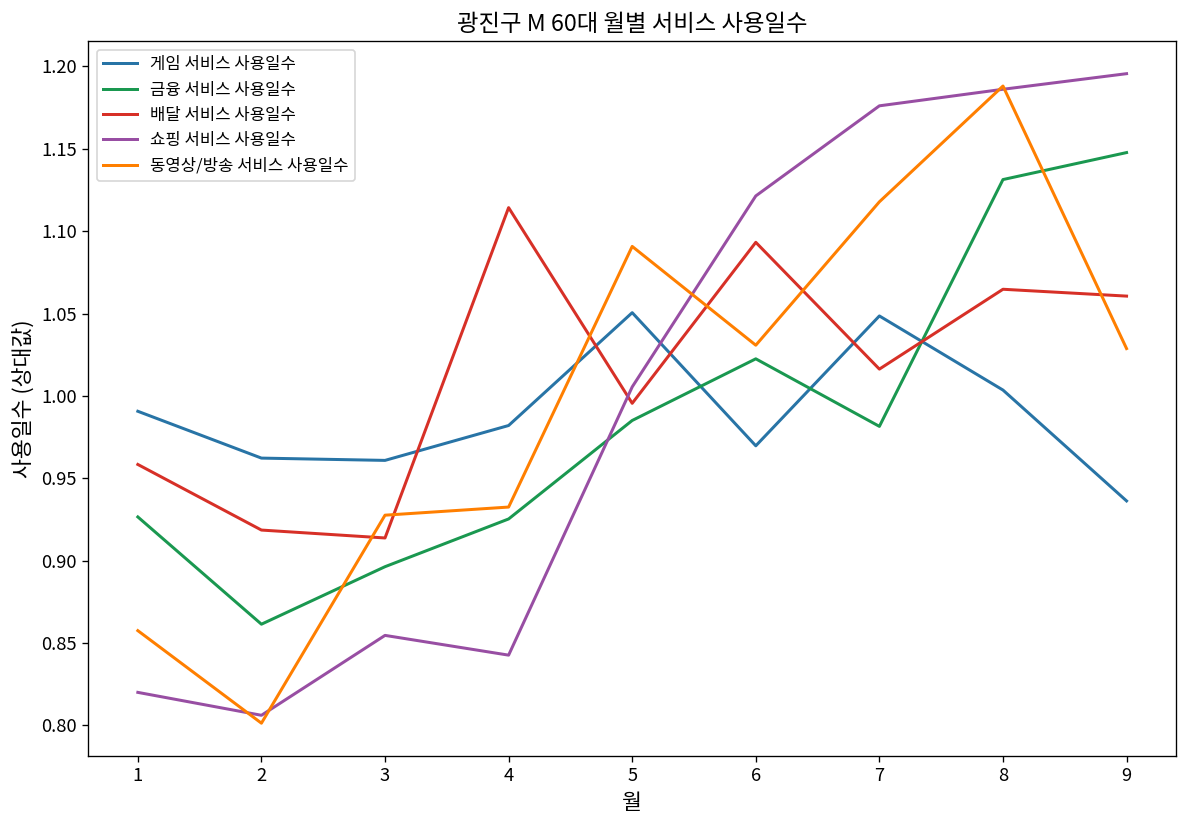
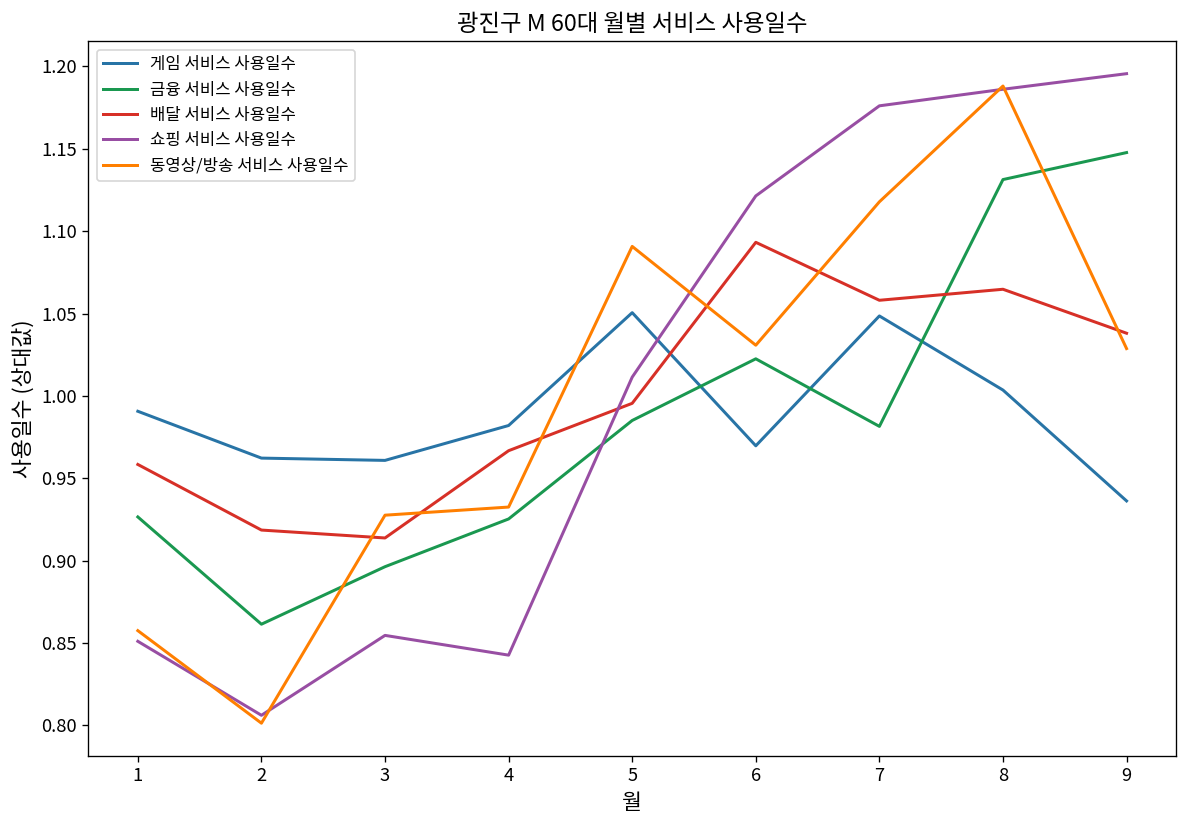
  {
    "게임 서비스 사용일수": {
      "1": 0.991,
      "2": 0.962,
      "3": 0.961,
      "4": 0.982,
      "5": 1.051,
      "6": 0.970,
      "7": 1.049,
      "8": 1.004,
      "9": 0.936
    },
    "금융 서비스 사용일수": {
      "1": 0.926,
      "2": 0.861,
      "3": 0.896,
      "4": 0.925,
      "5": 0.985,
      "6": 1.022,
      "7": 0.981,
      "8": 1.131,
      "9": 1.148
    },
    "배달 서비스 사용일수": {
      "1": 0.958,
      "2": 0.919,
      "3": 0.914,
-     "4": 1.114,
+     "4": 0.967,
      "5": 0.995,
      "6": 1.093,
-     "7": 1.016,
+     "7": 1.058,
      "8": 1.065,
-     "9": 1.061
+     "9": 1.038
    },
    "쇼핑 서비스 사용일수": {
-     "1": 0.820,
+     "1": 0.851,
      "2": 0.806,
      "3": 0.855,
      "4": 0.843,
-     "5": 1.005,
+     "5": 1.011,
      "6": 1.121,
      "7": 1.176,
      "8": 1.186,
      "9": 1.196
    },
    "동영상/방송 서비스 사용일수": {
      "1": 0.857,
      "2": 0.801,
      "3": 0.928,
      "4": 0.932,
      "5": 1.091,
      "6": 1.031,
      "7": 1.118,
      "8": 1.188,
      "9": 1.029
    }
  }
